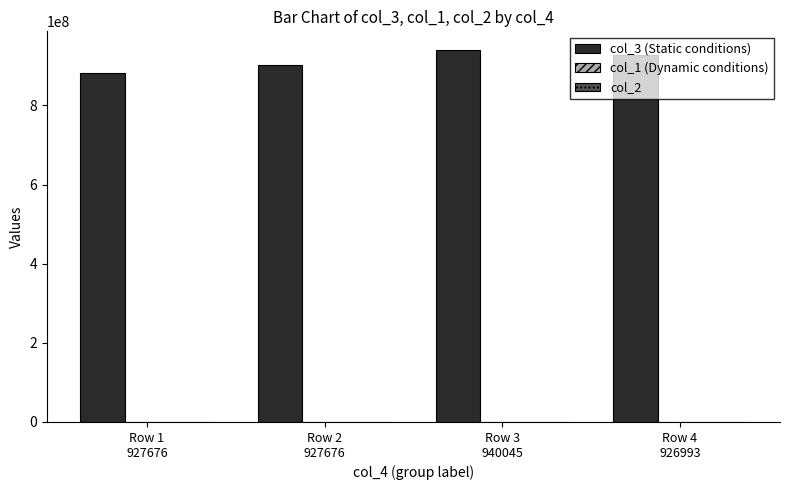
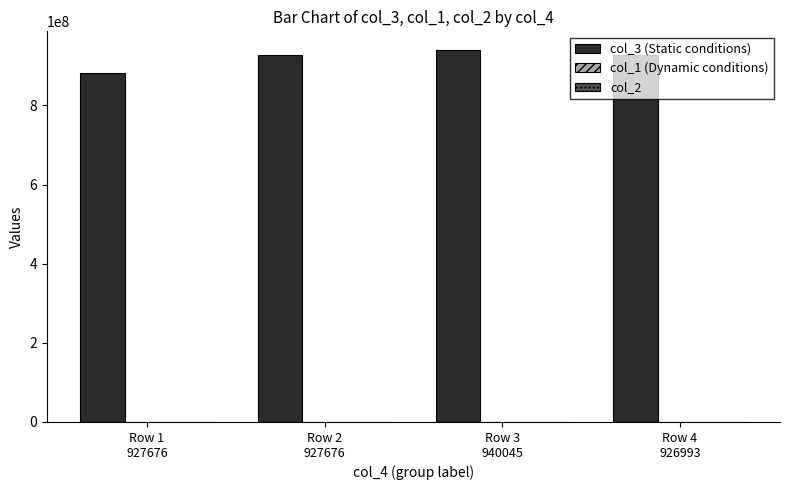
  {
    "col_3 (Static conditions)": {
      "Row 1 927676": 880000000,
-     "Row 2 927676": 900000000,
+     "Row 2 927676": 930000000,
      "Row 3 940045": 940000000
    }
  }
